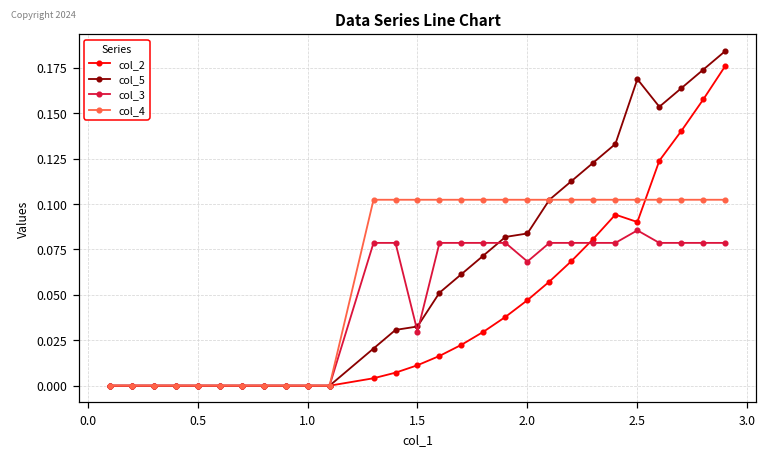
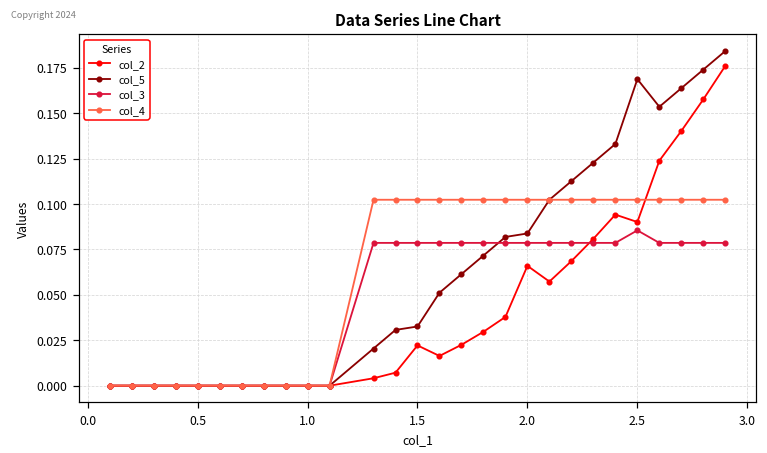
  {
    "col_2": {
-     "1.5": 0.011,
-     "2.0": 0.047,
+     "1.5": 0.022,
+     "2.0": 0.066,
      "2.5": 0.090
    },
    "col_5": {
      "1.5": 0.033,
      "2.0": 0.084,
      "2.5": 0.169
    },
    "col_3": {
-     "1.5": 0.030,
-     "2.0": 0.068,
+     "1.5": 0.079,
+     "2.0": 0.079,
      "2.5": 0.085
    },
    "col_4": {
      "1.5": 0.102,
      "2.0": 0.102,
      "2.5": 0.102
    }
  }
